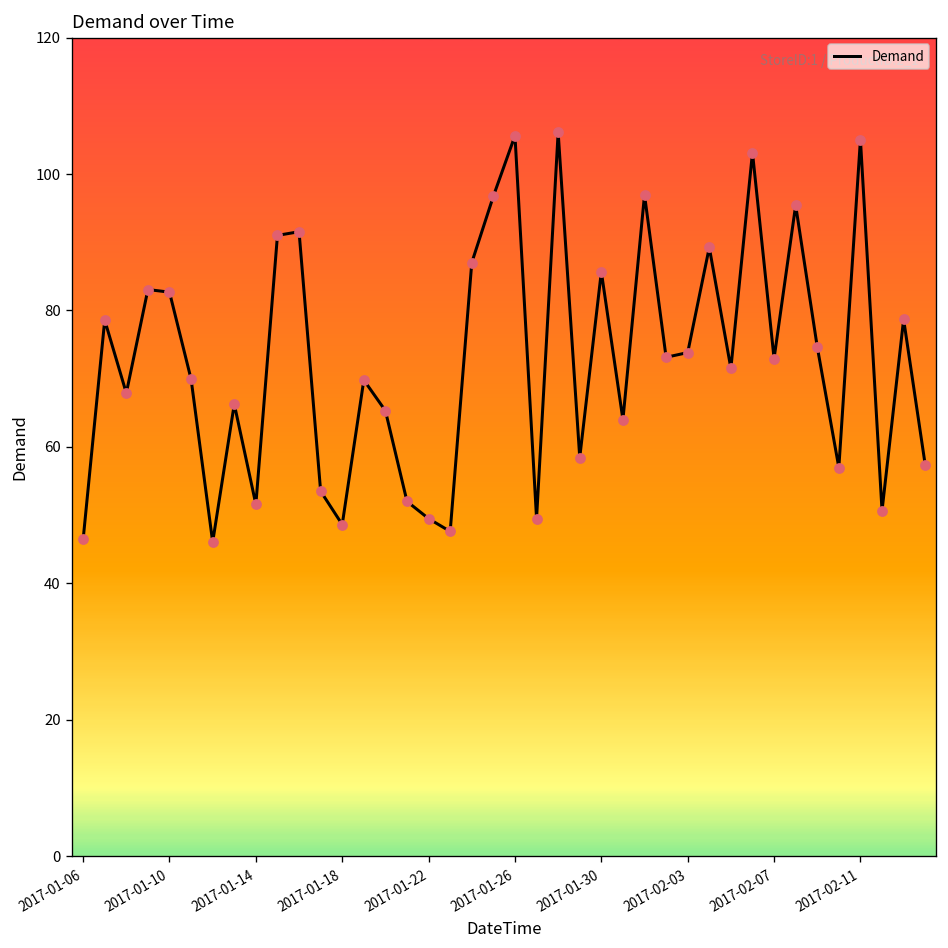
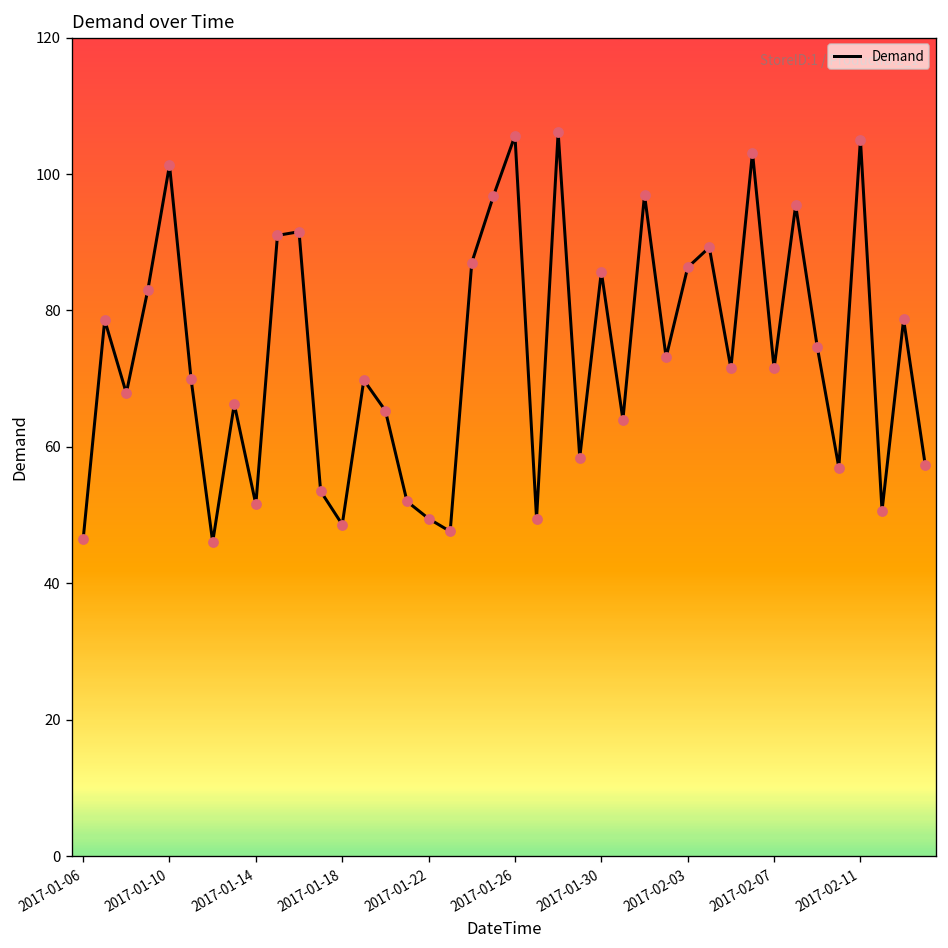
  {
    "2017-01-06": 46,
-   "2017-01-10": 83,
+   "2017-01-10": 101,
    "2017-01-14": 52,
    "2017-01-18": 49,
    "2017-01-22": 49,
    "2017-01-26": 106,
    "2017-01-30": 86,
-   "2017-02-03": 74,
-   "2017-02-07": 73,
+   "2017-02-03": 86,
+   "2017-02-07": 72,
    "2017-02-11": 105
  }
